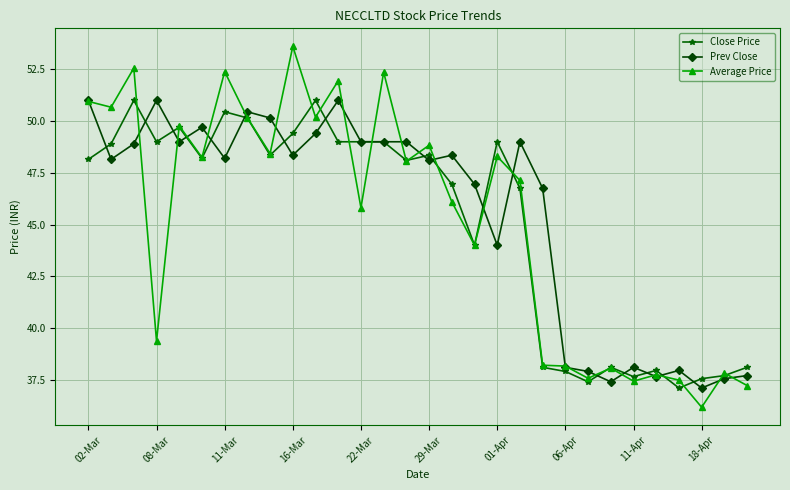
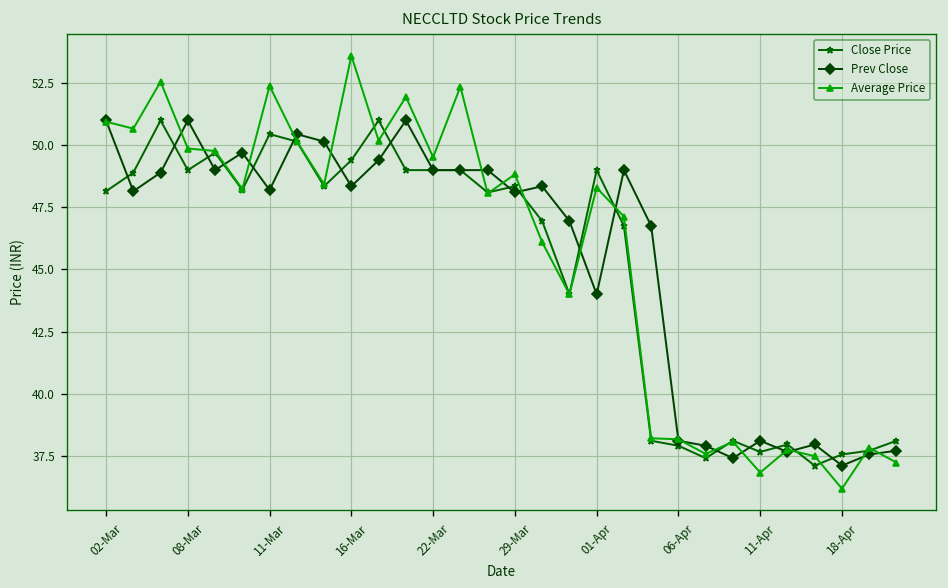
  {
    "Average Price": {
-     "08-Mar": 39.4,
+     "08-Mar": 49.9,
      "11-Mar": 52.4,
      "16-Mar": 53.6,
-     "22-Mar": 45.8,
+     "22-Mar": 49.5,
      "29-Mar": 48.8,
      "01-Apr": 48.3,
-     "11-Apr": 37.4,
+     "11-Apr": 36.8,
      "18-Apr": 36.2
    }
  }
